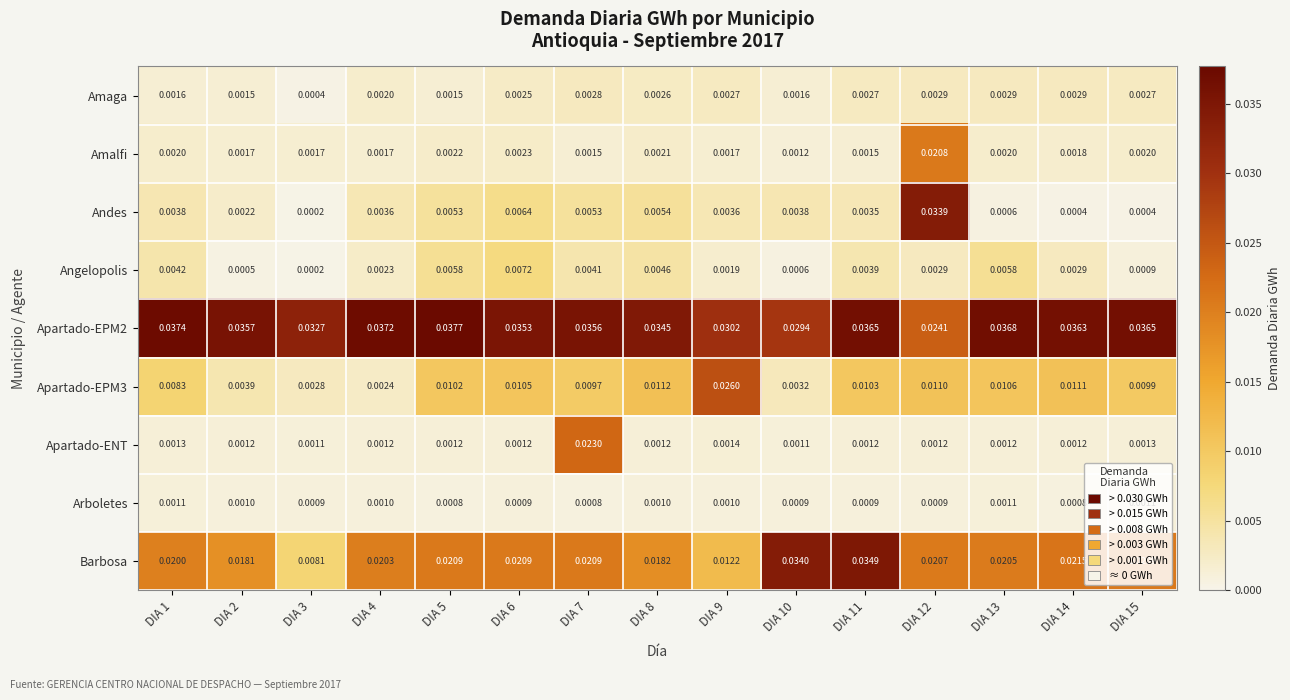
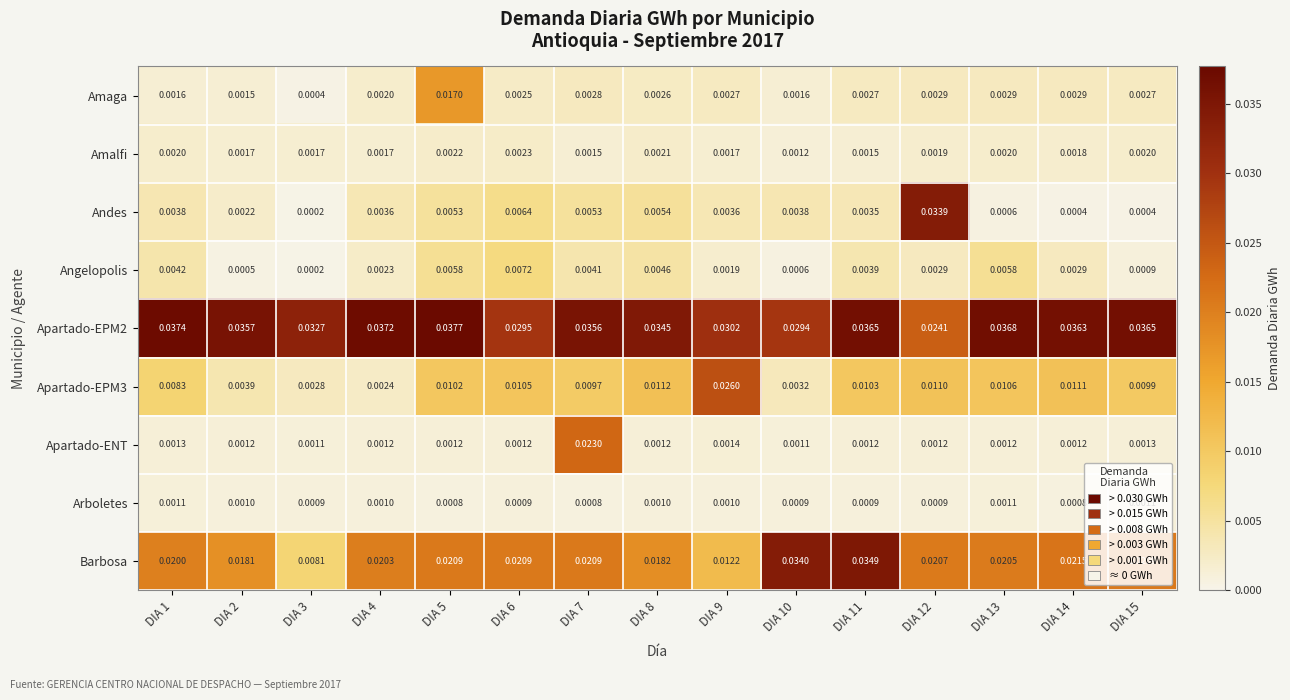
  {
    "Amaga": {
      "DIA 1": 0.0016,
      "DIA 2": 0.0015,
      "DIA 3": 0.0004,
      "DIA 4": 0.0020,
-     "DIA 5": 0.0015,
+     "DIA 5": 0.0170,
      "DIA 6": 0.0025,
      "DIA 7": 0.0028,
      "DIA 8": 0.0026,
      "DIA 9": 0.0027,
      "DIA 10": 0.0016,
      "DIA 11": 0.0027,
      "DIA 12": 0.0029,
      "DIA 13": 0.0029,
      "DIA 14": 0.0029,
      "DIA 15": 0.0027
    },
    "Amalfi": {
      "DIA 1": 0.0020,
      "DIA 2": 0.0017,
      "DIA 3": 0.0017,
      "DIA 4": 0.0017,
      "DIA 5": 0.0022,
      "DIA 6": 0.0023,
      "DIA 7": 0.0015,
      "DIA 8": 0.0021,
      "DIA 9": 0.0017,
      "DIA 10": 0.0012,
      "DIA 11": 0.0015,
-     "DIA 12": 0.0208,
+     "DIA 12": 0.0019,
      "DIA 13": 0.0020,
      "DIA 14": 0.0018,
      "DIA 15": 0.0020
    },
    "Andes": {
      "DIA 1": 0.0038,
      "DIA 2": 0.0022,
      "DIA 3": 0.0002,
      "DIA 4": 0.0036,
      "DIA 5": 0.0053,
      "DIA 6": 0.0064,
      "DIA 7": 0.0053,
      "DIA 8": 0.0054,
      "DIA 9": 0.0036,
      "DIA 10": 0.0038,
      "DIA 11": 0.0035,
      "DIA 12": 0.0339,
      "DIA 13": 0.0006,
      "DIA 14": 0.0004,
      "DIA 15": 0.0004
    },
    "Angelopolis": {
      "DIA 1": 0.0042,
      "DIA 2": 0.0005,
      "DIA 3": 0.0002,
      "DIA 4": 0.0023,
      "DIA 5": 0.0058,
      "DIA 6": 0.0072,
      "DIA 7": 0.0041,
      "DIA 8": 0.0046,
      "DIA 9": 0.0019,
      "DIA 10": 0.0006,
      "DIA 11": 0.0039,
      "DIA 12": 0.0029,
      "DIA 13": 0.0058,
      "DIA 14": 0.0029,
      "DIA 15": 0.0009
    },
    "Apartado-EPM2": {
      "DIA 1": 0.0374,
      "DIA 2": 0.0357,
      "DIA 3": 0.0327,
      "DIA 4": 0.0372,
      "DIA 5": 0.0377,
-     "DIA 6": 0.0353,
+     "DIA 6": 0.0295,
      "DIA 7": 0.0356,
      "DIA 8": 0.0345,
      "DIA 9": 0.0302,
      "DIA 10": 0.0294,
      "DIA 11": 0.0365,
      "DIA 12": 0.0241,
      "DIA 13": 0.0368,
      "DIA 14": 0.0363,
      "DIA 15": 0.0365
    },
    "Apartado-EPM3": {
      "DIA 1": 0.0083,
      "DIA 2": 0.0039,
      "DIA 3": 0.0028,
      "DIA 4": 0.0024,
      "DIA 5": 0.0102,
      "DIA 6": 0.0105,
      "DIA 7": 0.0097,
      "DIA 8": 0.0112,
      "DIA 9": 0.0260,
      "DIA 10": 0.0032,
      "DIA 11": 0.0103,
      "DIA 12": 0.0110,
      "DIA 13": 0.0106,
      "DIA 14": 0.0111,
      "DIA 15": 0.0099
    },
    "Apartado-ENT": {
      "DIA 1": 0.0013,
      "DIA 2": 0.0012,
      "DIA 3": 0.0011,
      "DIA 4": 0.0012,
      "DIA 5": 0.0012,
      "DIA 6": 0.0012,
      "DIA 7": 0.0230,
      "DIA 8": 0.0012,
      "DIA 9": 0.0014,
      "DIA 10": 0.0011,
      "DIA 11": 0.0012,
      "DIA 12": 0.0012,
      "DIA 13": 0.0012,
      "DIA 14": 0.0012,
      "DIA 15": 0.0013
    },
    "Arboletes": {
      "DIA 1": 0.0011,
      "DIA 2": 0.0010,
      "DIA 3": 0.0009,
      "DIA 4": 0.0010,
      "DIA 5": 0.0008,
      "DIA 6": 0.0009,
      "DIA 7": 0.0008,
      "DIA 8": 0.0010,
      "DIA 9": 0.0010,
      "DIA 10": 0.0009,
      "DIA 11": 0.0009,
      "DIA 12": 0.0009,
      "DIA 13": 0.0011
    },
    "Barbosa": {
      "DIA 1": 0.0200,
      "DIA 2": 0.0181,
      "DIA 3": 0.0081,
      "DIA 4": 0.0203,
      "DIA 5": 0.0209,
      "DIA 6": 0.0209,
      "DIA 7": 0.0209,
      "DIA 8": 0.0182,
      "DIA 9": 0.0122,
      "DIA 10": 0.0340,
      "DIA 11": 0.0349,
      "DIA 12": 0.0207,
      "DIA 13": 0.0205
    }
  }
